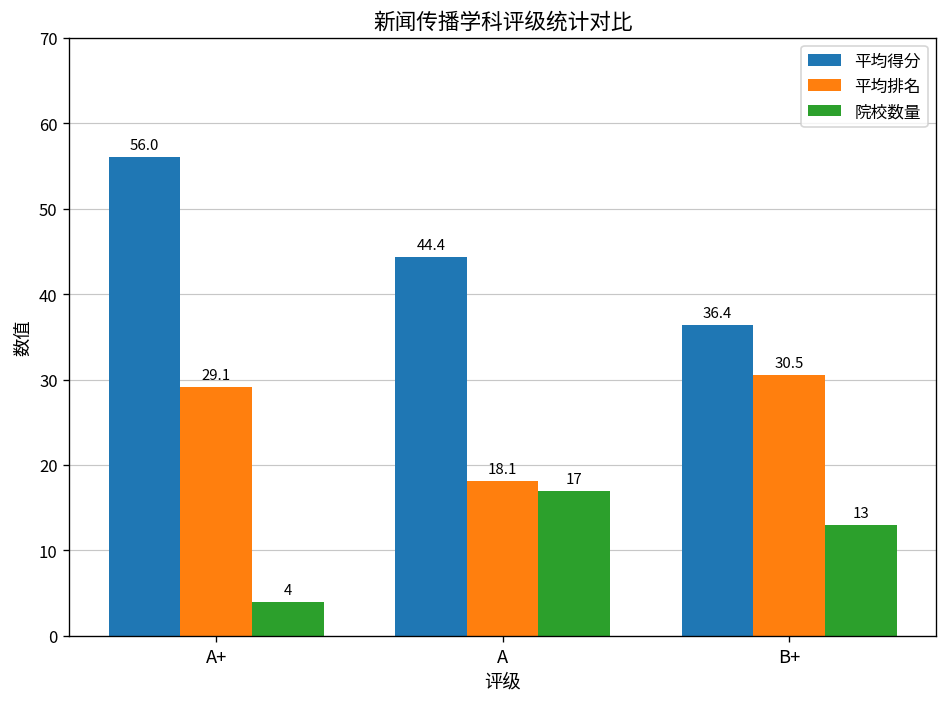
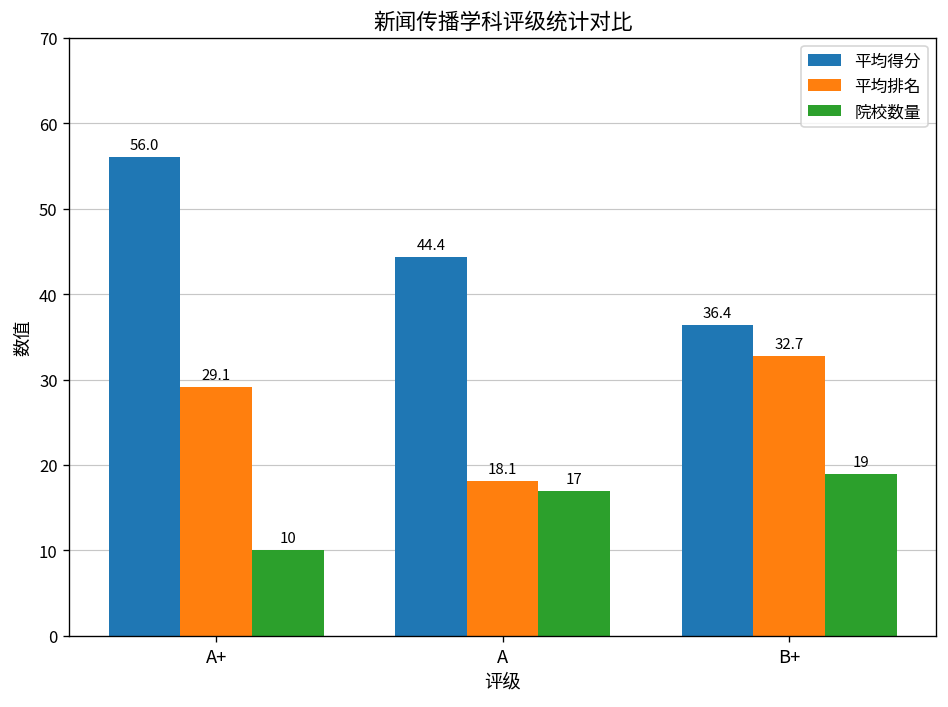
  {
    "平均得分": {
      "A+": 56.0,
      "A": 44.4,
      "B+": 36.4
    },
    "平均排名": {
      "A+": 29.1,
      "A": 18.1,
-     "B+": 30.5
+     "B+": 32.7
    },
    "院校数量": {
-     "A+": 4,
+     "A+": 10,
      "A": 17,
-     "B+": 13
+     "B+": 19
    }
  }
